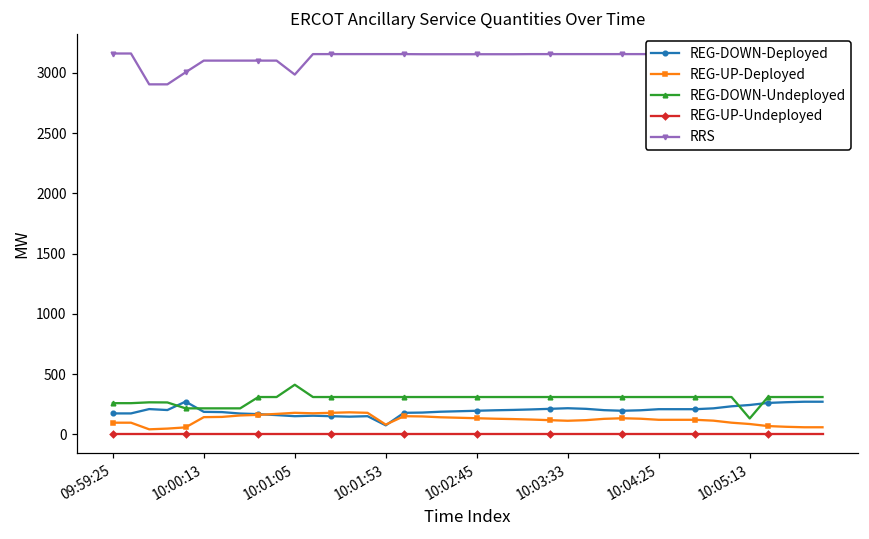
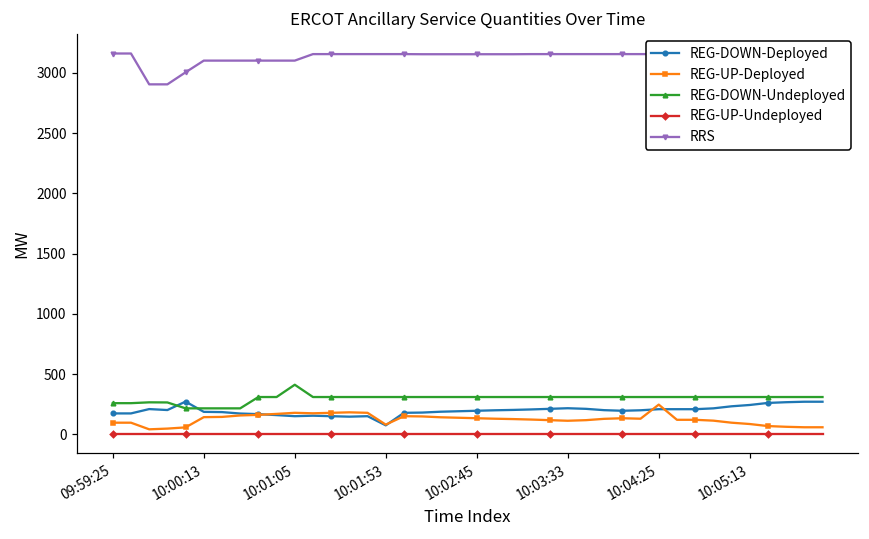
  {
    "REG-DOWN-Deployed": {
      "09:59:25": 170,
      "10:00:13": 190,
      "10:01:05": 150,
      "10:02:45": 200,
      "10:03:33": 220,
      "10:04:25": 210,
      "10:05:13": 240
    },
    "REG-UP-Deployed": {
      "09:59:25": 100,
      "10:00:13": 140,
      "10:01:05": 180,
      "10:02:45": 130,
      "10:03:33": 110,
-     "10:04:25": 120,
+     "10:04:25": 250,
      "10:05:13": 90
    },
    "REG-DOWN-Undeployed": {
      "09:59:25": 260,
      "10:00:13": 220,
      "10:01:05": 410,
      "10:01:53": 310,
      "10:02:45": 310,
      "10:03:33": 310,
      "10:04:25": 310,
-     "10:05:13": 130
+     "10:05:13": 310
    },
    "REG-UP-Undeployed": {
      "09:59:25": 0,
      "10:00:13": 0,
      "10:01:05": 0,
      "10:01:53": 0,
      "10:02:45": 0,
      "10:03:33": 0,
      "10:04:25": 0,
      "10:05:13": 0
    },
    "RRS": {
      "09:59:25": 3160,
      "10:00:13": 3100,
-     "10:01:05": 2990,
+     "10:01:05": 3100,
      "10:01:53": 3160,
      "10:02:45": 3150,
      "10:03:33": 3160
    }
  }
